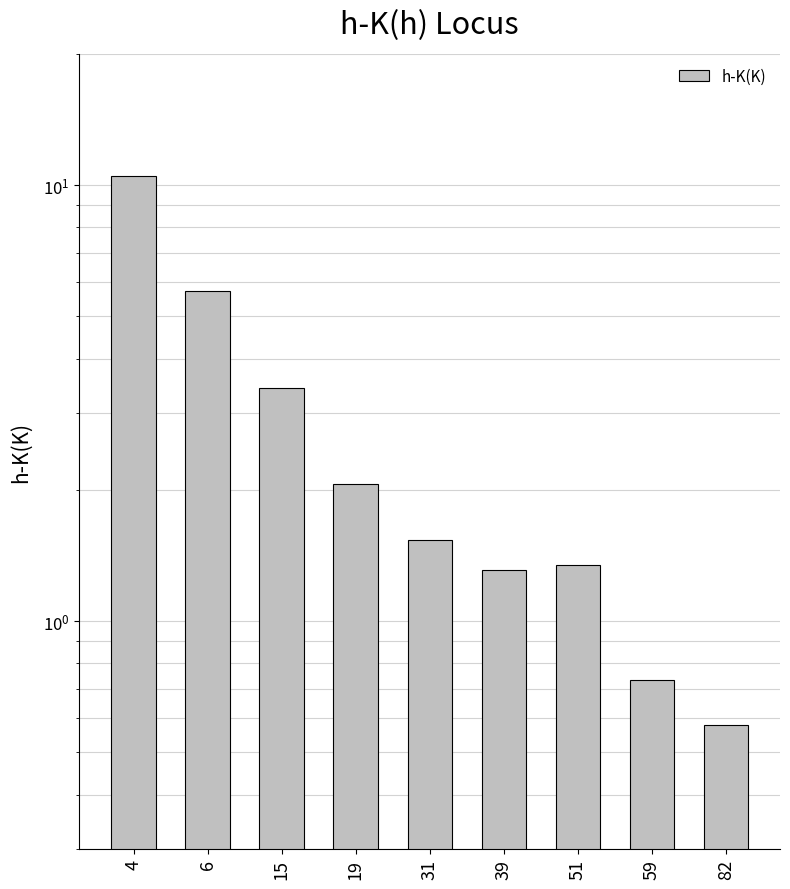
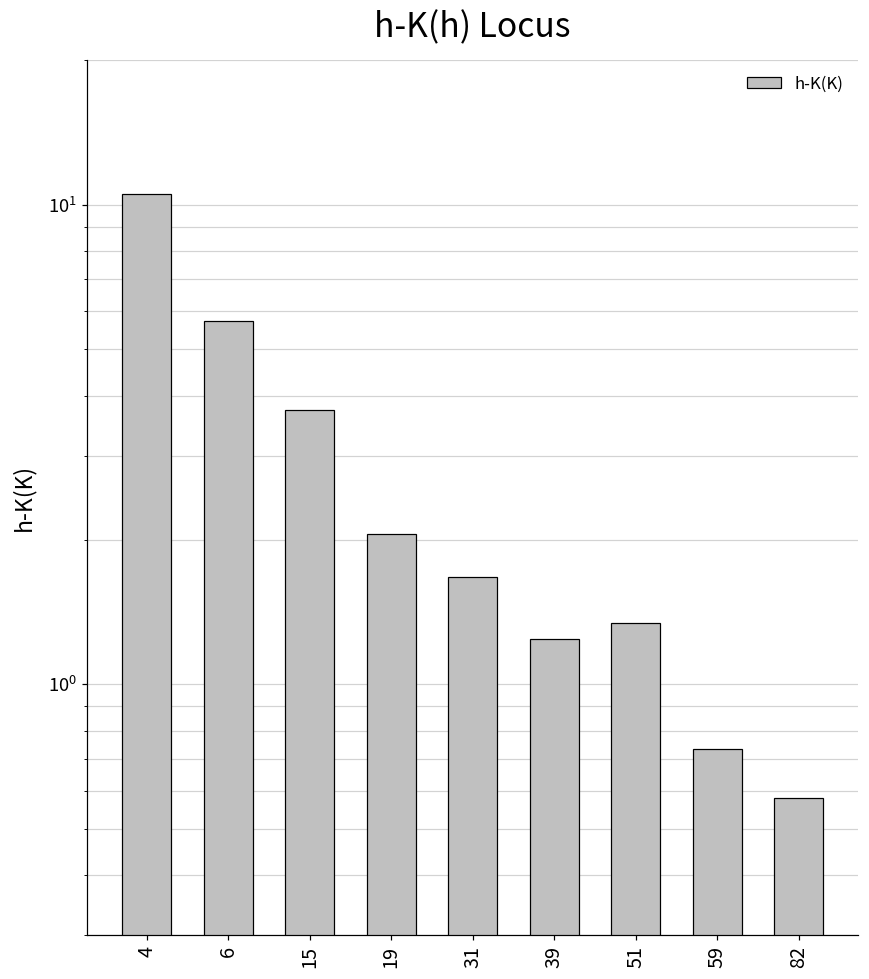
  {
    "4": 10.5,
    "6": 5.7,
-   "15": 3.4,
+   "15": 3.7,
    "19": 2.1,
-   "31": 1.54,
-   "39": 1.31,
+   "31": 1.68,
+   "39": 1.24,
    "51": 1.34,
    "59": 0.73,
    "82": 0.58
  }
